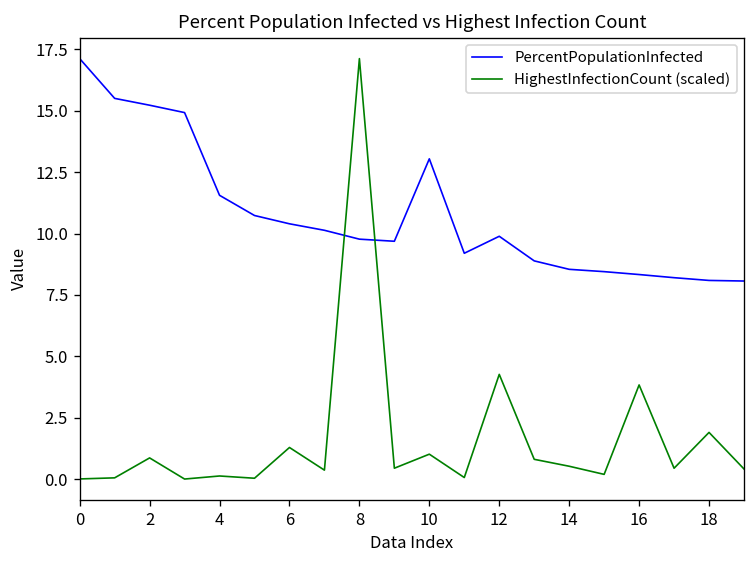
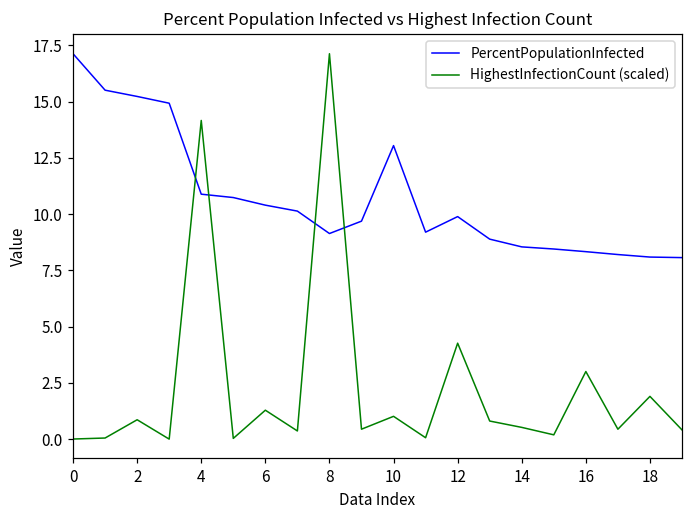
  {
    "PercentPopulationInfected": {
      "0": 17.1,
      "2": 15.2,
-     "4": 11.6,
+     "4": 10.9,
      "6": 10.4,
-     "8": 9.8,
+     "8": 9.1,
      "10": 13.0,
      "12": 9.9,
      "14": 8.5,
      "16": 8.3,
      "18": 8.1
    },
    "HighestInfectionCount (scaled)": {
      "0": 0.0,
      "2": 0.9,
-     "4": 0.1,
+     "4": 14.2,
      "6": 1.3,
      "8": 17.1,
      "10": 1.0,
      "12": 4.3,
      "14": 0.5,
-     "16": 3.8,
+     "16": 3.0,
      "18": 1.9
    }
  }
